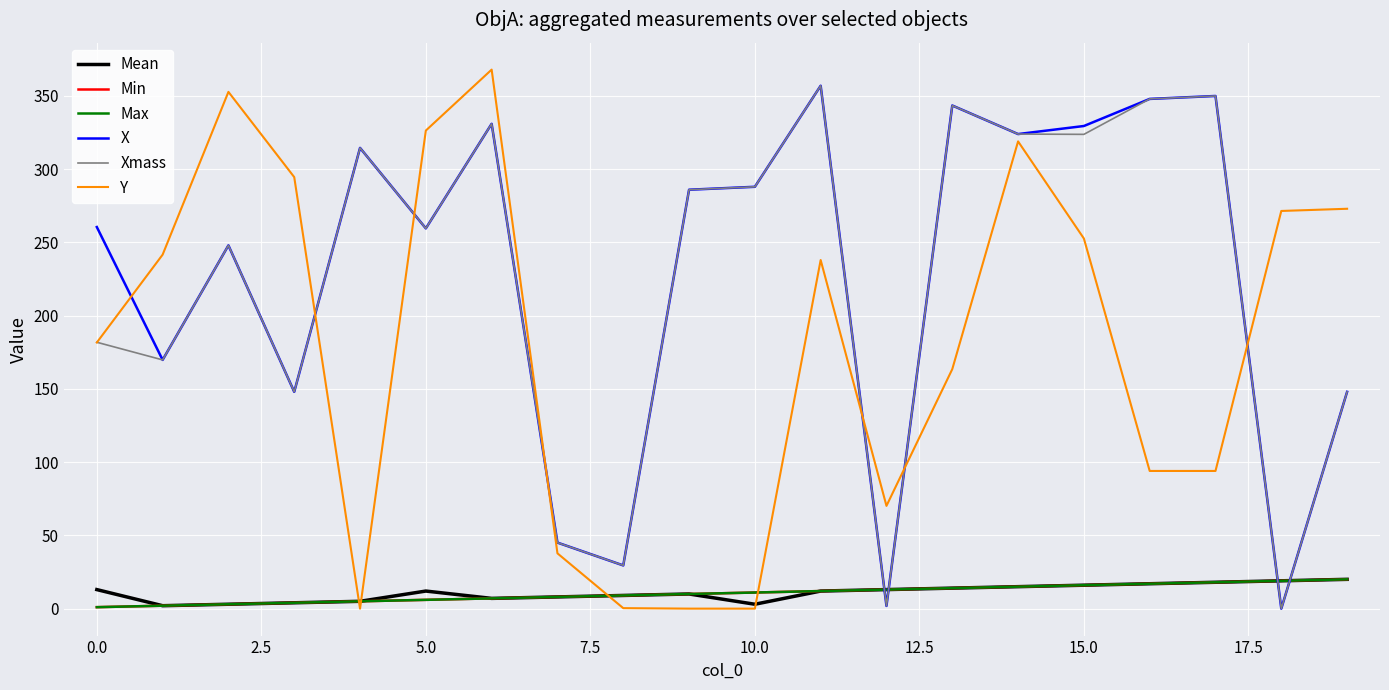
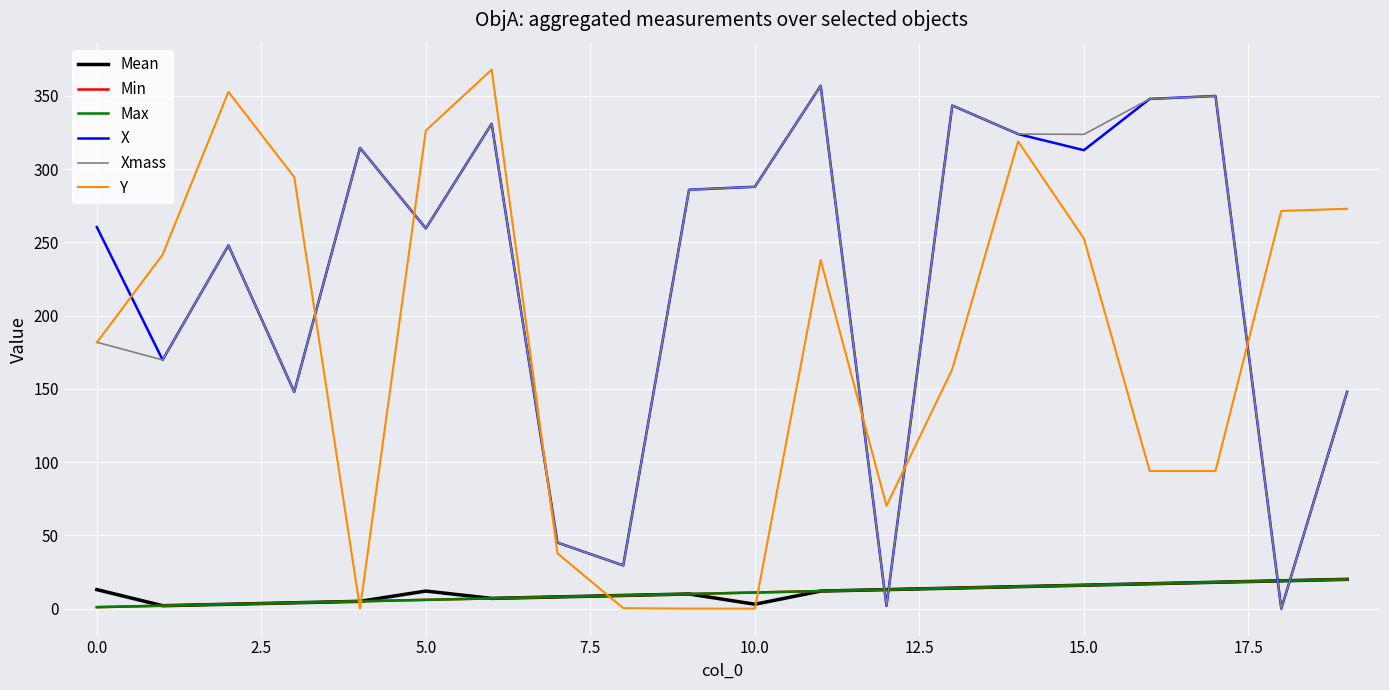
  {
    "Mean": {
      "0.0": 13,
      "5.0": 12,
      "10.0": 3
    },
    "Max": {
      "0.0": 1,
      "5.0": 6,
      "10.0": 11
    },
    "X": {
      "0.0": 261,
-     "15.0": 330
+     "15.0": 313
    },
    "Xmass": {
      "15.0": 324
    },
    "Y": {
      "5.0": 326,
      "10.0": 0,
      "15.0": 253
    }
  }
